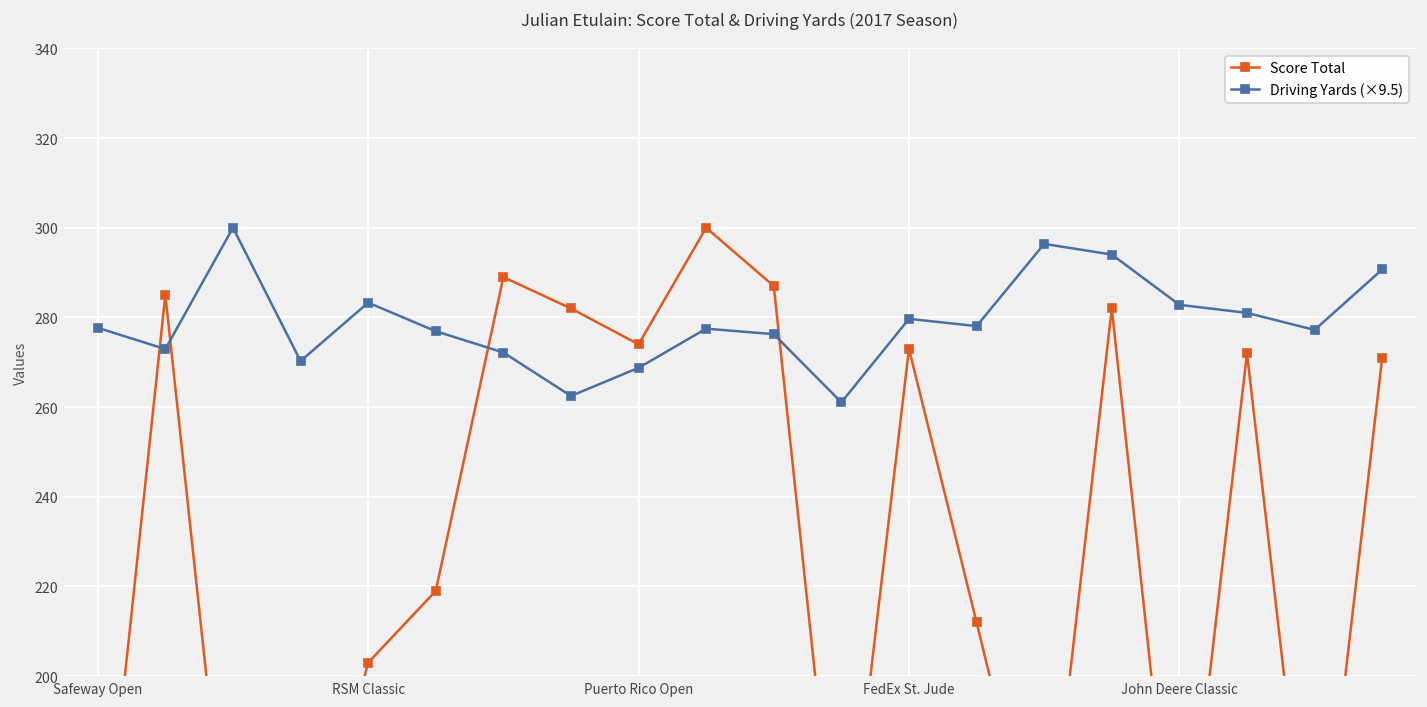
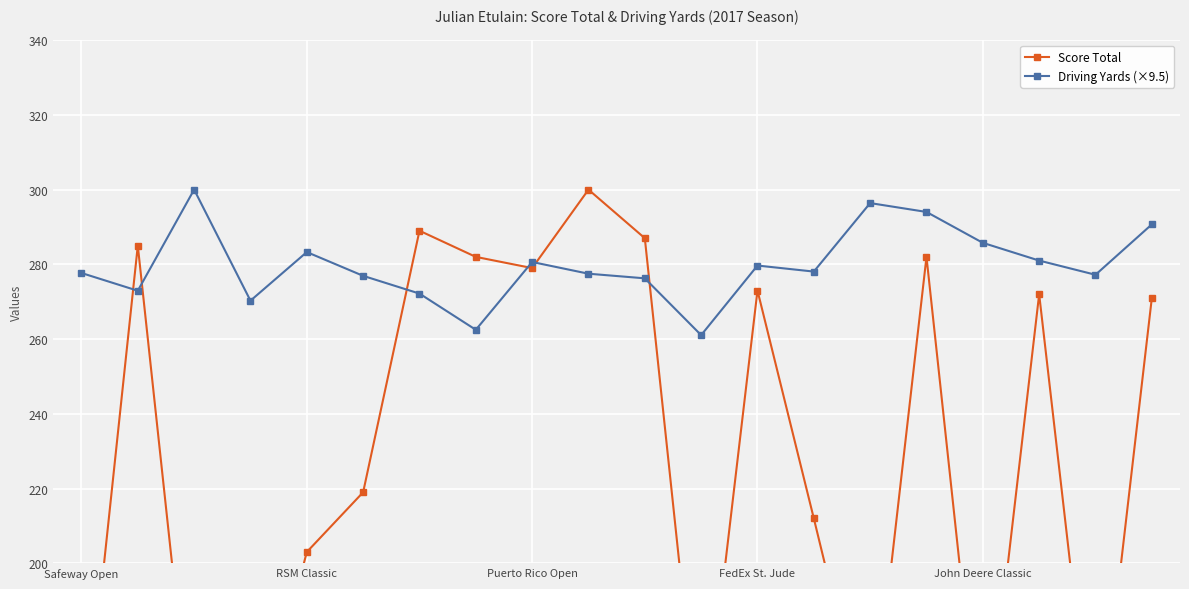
  {
    "Score Total": {
      "RSM Classic": 203,
-     "Puerto Rico Open": 274,
+     "Puerto Rico Open": 279,
      "FedEx St. Jude": 273
    },
    "Driving Yards (×9.5)": {
      "Safeway Open": 278,
      "RSM Classic": 283,
-     "Puerto Rico Open": 269,
+     "Puerto Rico Open": 281,
      "FedEx St. Jude": 280,
-     "John Deere Classic": 283
+     "John Deere Classic": 286
    }
  }
